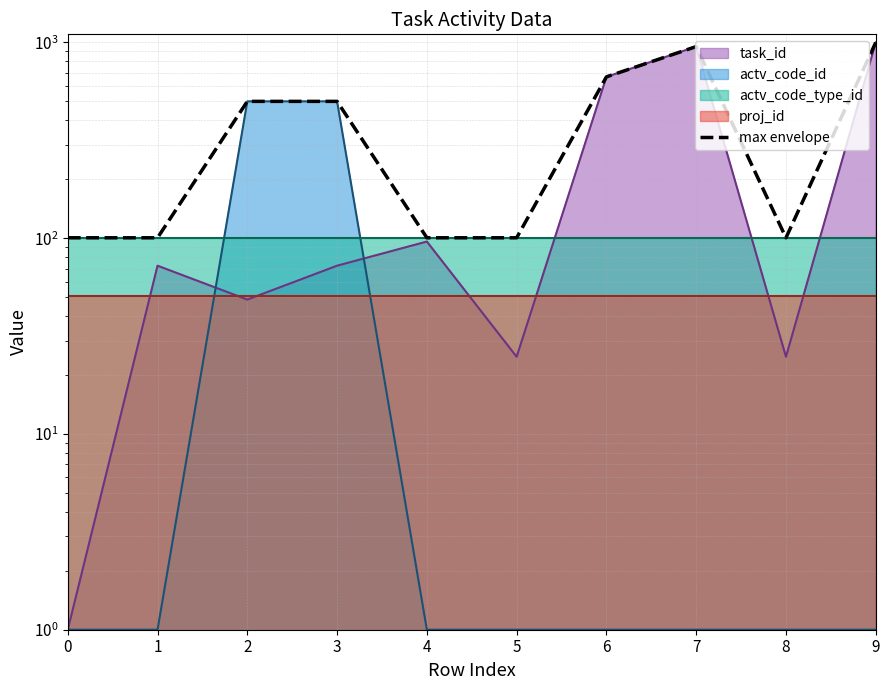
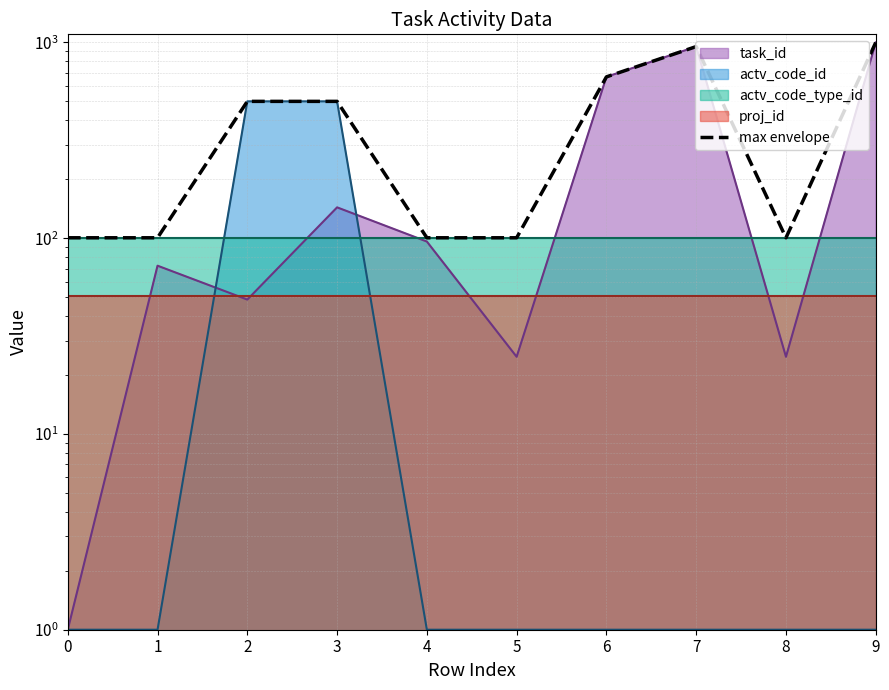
  {
    "task_id": {
      "1": 72,
      "2": 49,
-     "3": 72,
+     "3": 140,
      "4": 100,
      "5": 25,
      "8": 25
    },
    "actv_code_id": {
      "1": 1,
      "4": 1,
      "5": 1,
      "6": 1,
      "7": 1,
      "8": 1,
      "9": 1
    },
    "actv_code_type_id": {
      "2": 100,
      "3": 100,
      "6": 100,
      "7": 100,
      "9": 100
    },
    "proj_id": {
      "0": 51,
      "1": 51,
      "2": 51,
      "3": 51,
      "4": 51,
      "5": 51,
      "6": 51,
      "7": 51,
      "8": 51,
      "9": 51
    }
  }
